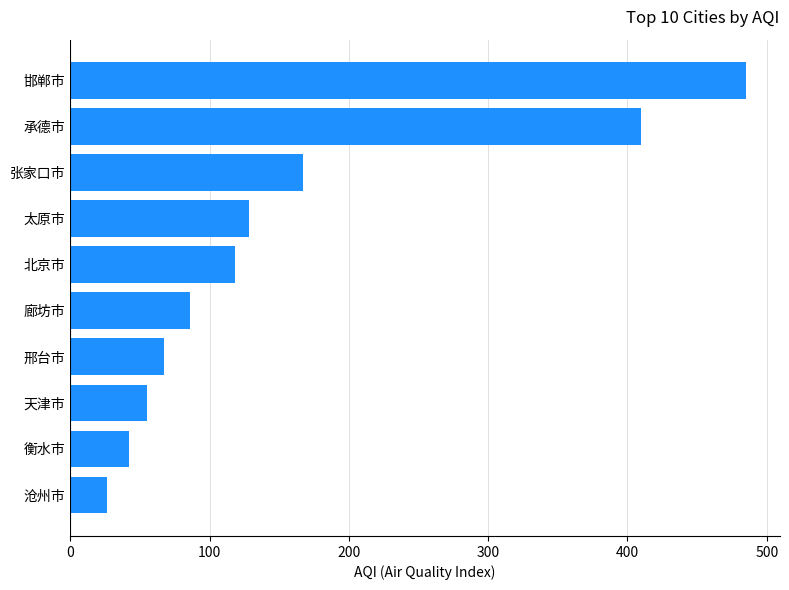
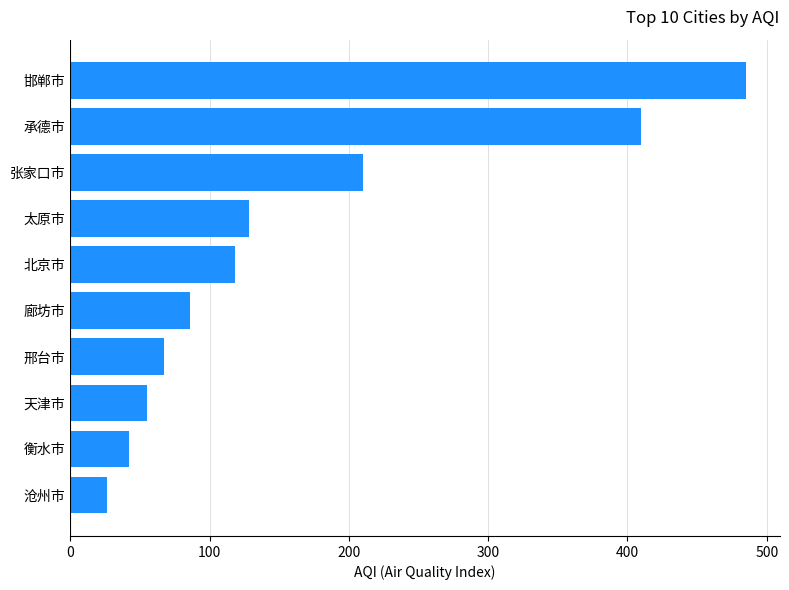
  {
    "邯郸市": 485,
    "承德市": 410,
-   "张家口市": 167,
+   "张家口市": 210,
    "太原市": 128,
    "北京市": 118,
    "廊坊市": 86,
    "邢台市": 67,
    "天津市": 55,
    "衡水市": 42,
    "沧州市": 26
  }
